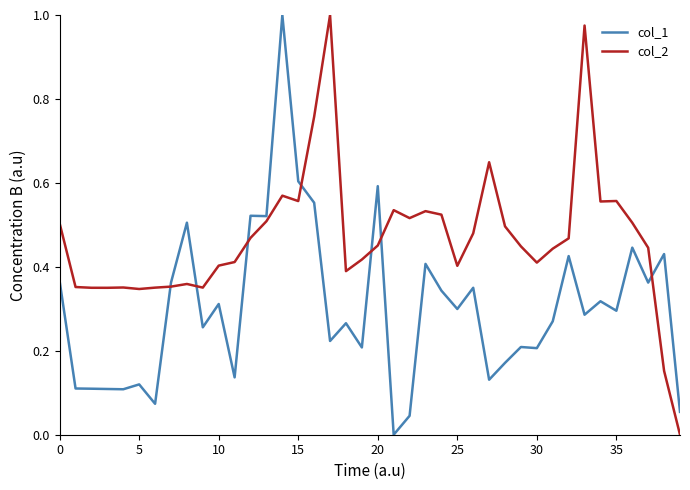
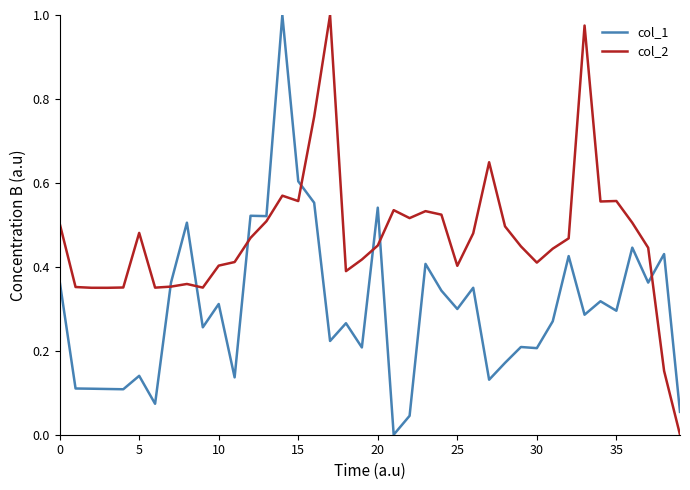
  {
    "col_1": {
      "0": 0.37,
-     "5": 0.12,
+     "5": 0.14,
      "10": 0.31,
      "15": 0.60,
-     "20": 0.59,
+     "20": 0.54,
      "25": 0.30,
      "30": 0.21,
      "35": 0.30
    },
    "col_2": {
      "0": 0.50,
-     "5": 0.35,
+     "5": 0.48,
      "10": 0.40,
      "15": 0.56,
      "20": 0.45,
      "25": 0.40,
      "30": 0.41,
      "35": 0.56
    }
  }
